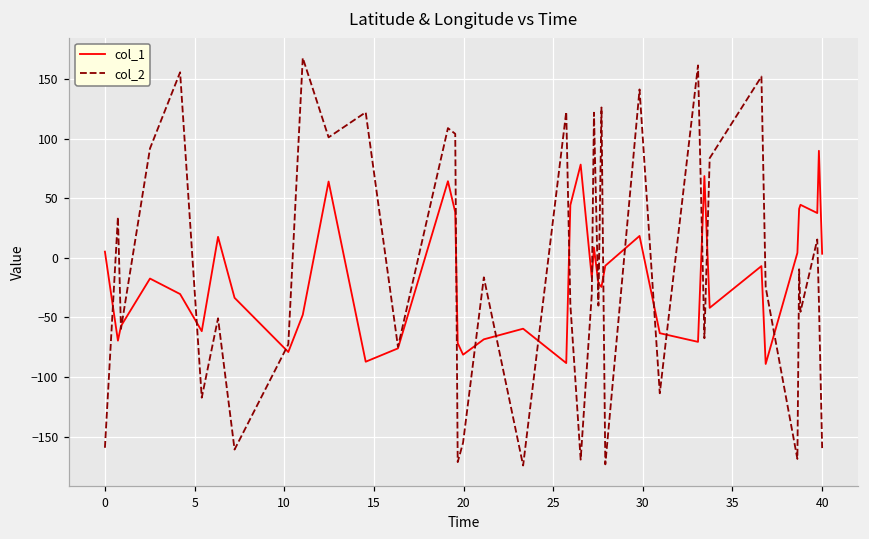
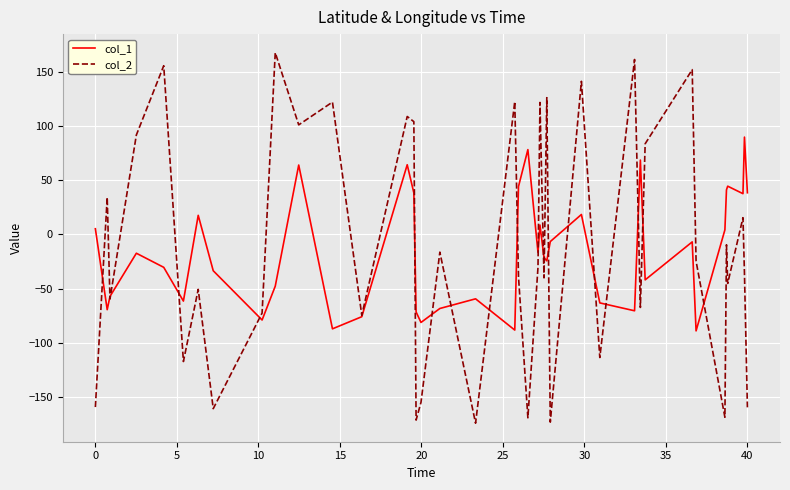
  {
    "col_1": {
      "0": 5,
-     "40": 3
+     "40": 38
    },
    "col_2": {
      "0": -159,
      "40": -160
    }
  }
